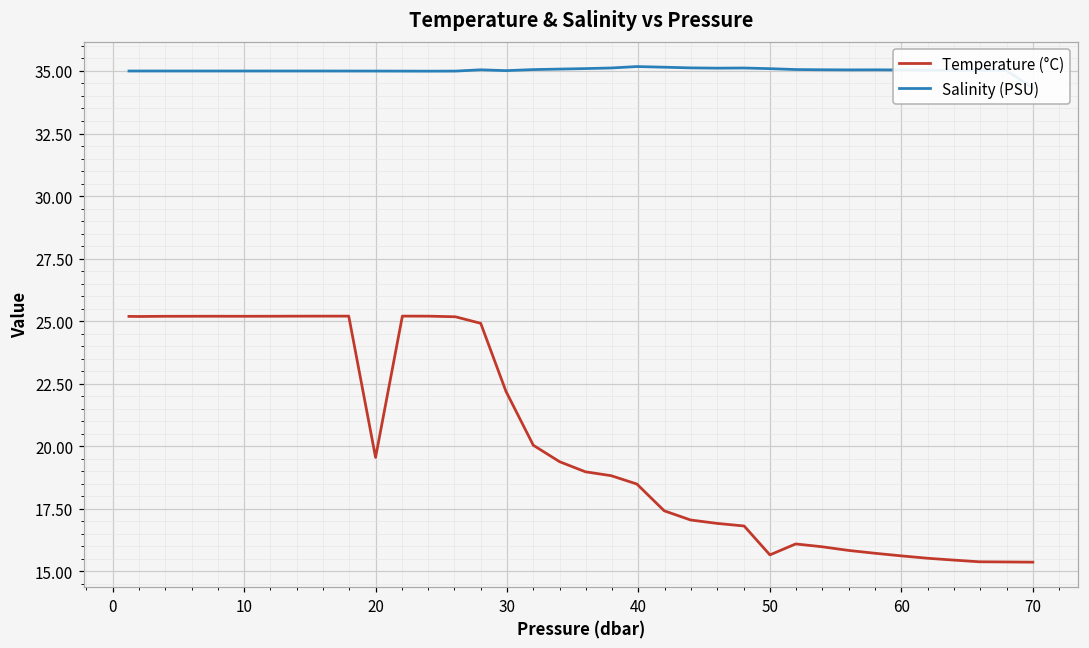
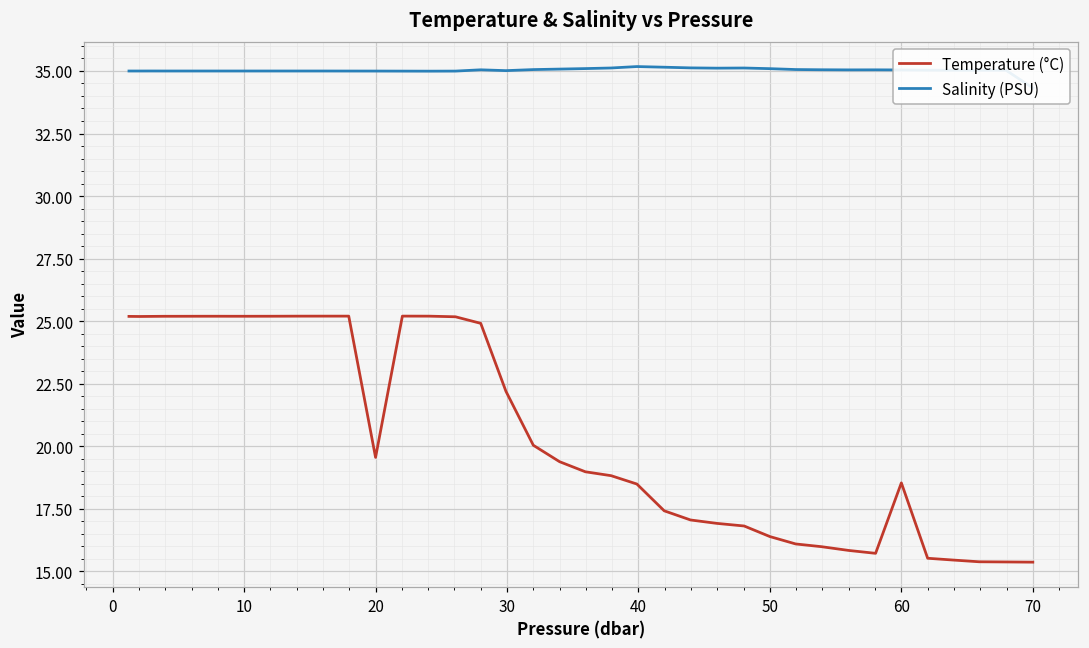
  {
    "Temperature (°C)": {
      "20": 19.5,
-     "50": 15.7,
-     "60": 15.6,
+     "50": 16.4,
+     "60": 18.5,
      "70": 15.4
    },
    "Salinity (PSU)": {
      "20": 35.0,
      "50": 35.1
    }
  }
